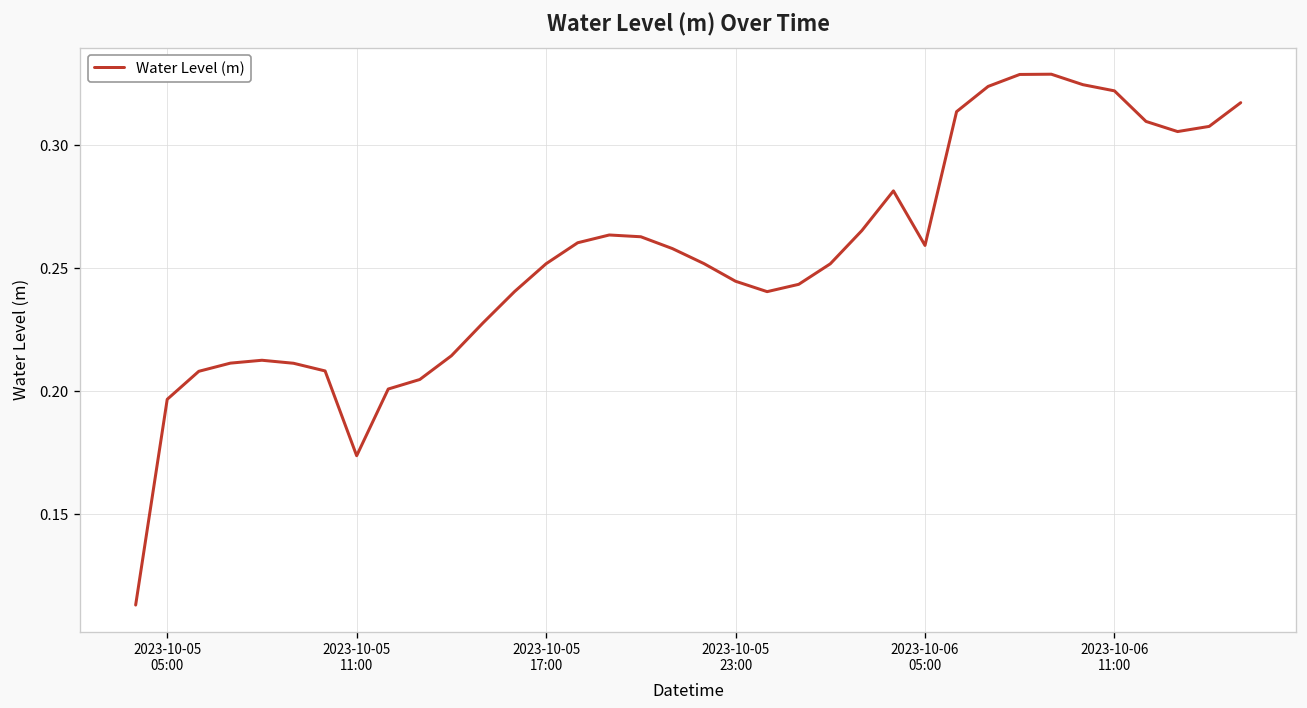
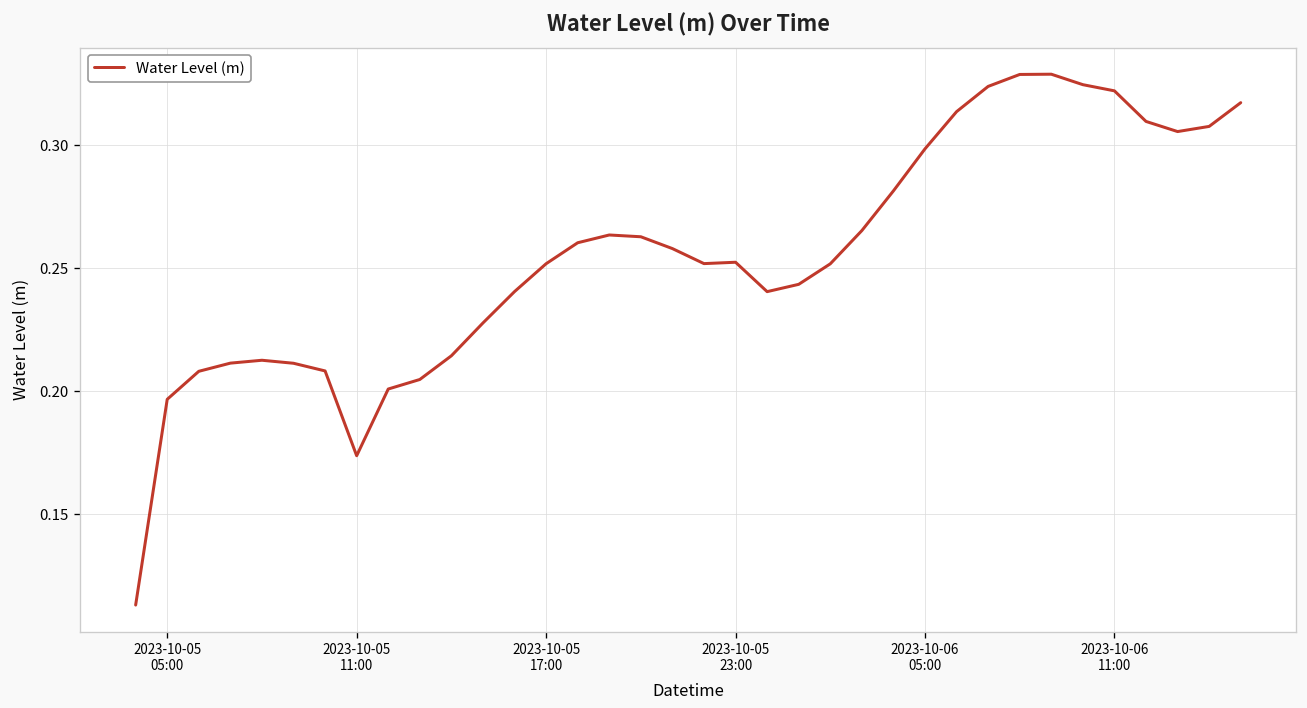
  {
    "2023-10-05 05:00": 0.197,
    "2023-10-05 11:00": 0.174,
    "2023-10-05 17:00": 0.252,
-   "2023-10-05 23:00": 0.245,
-   "2023-10-06 05:00": 0.259,
+   "2023-10-05 23:00": 0.252,
+   "2023-10-06 05:00": 0.299,
    "2023-10-06 11:00": 0.322
  }
